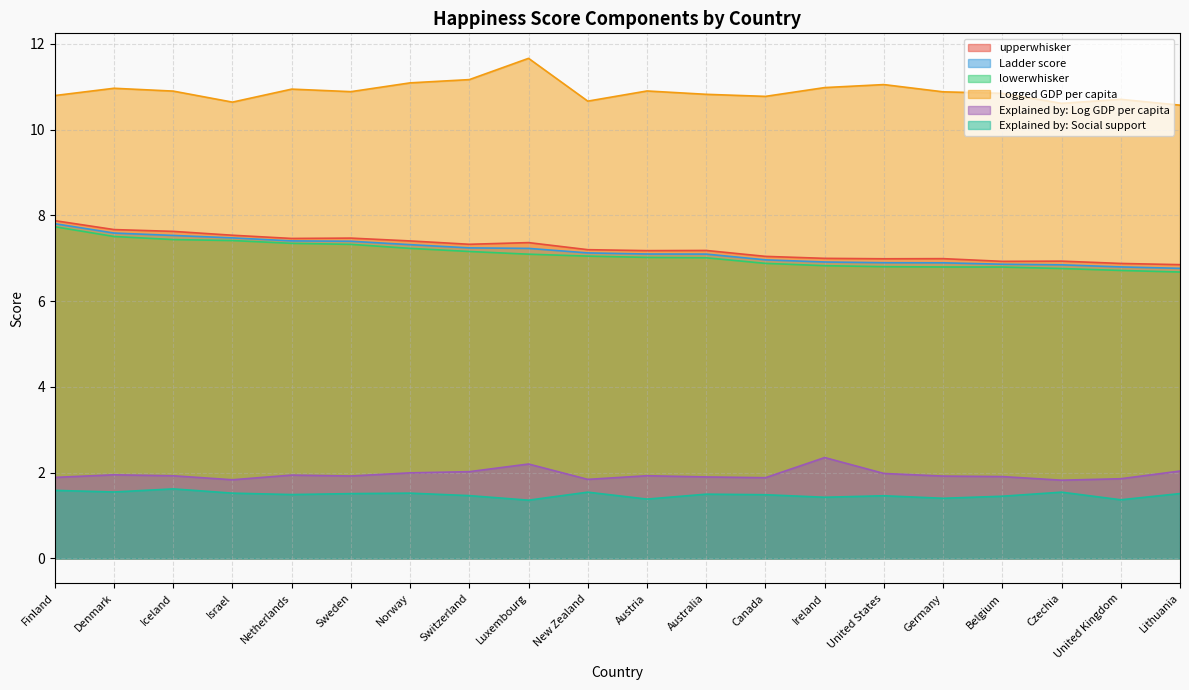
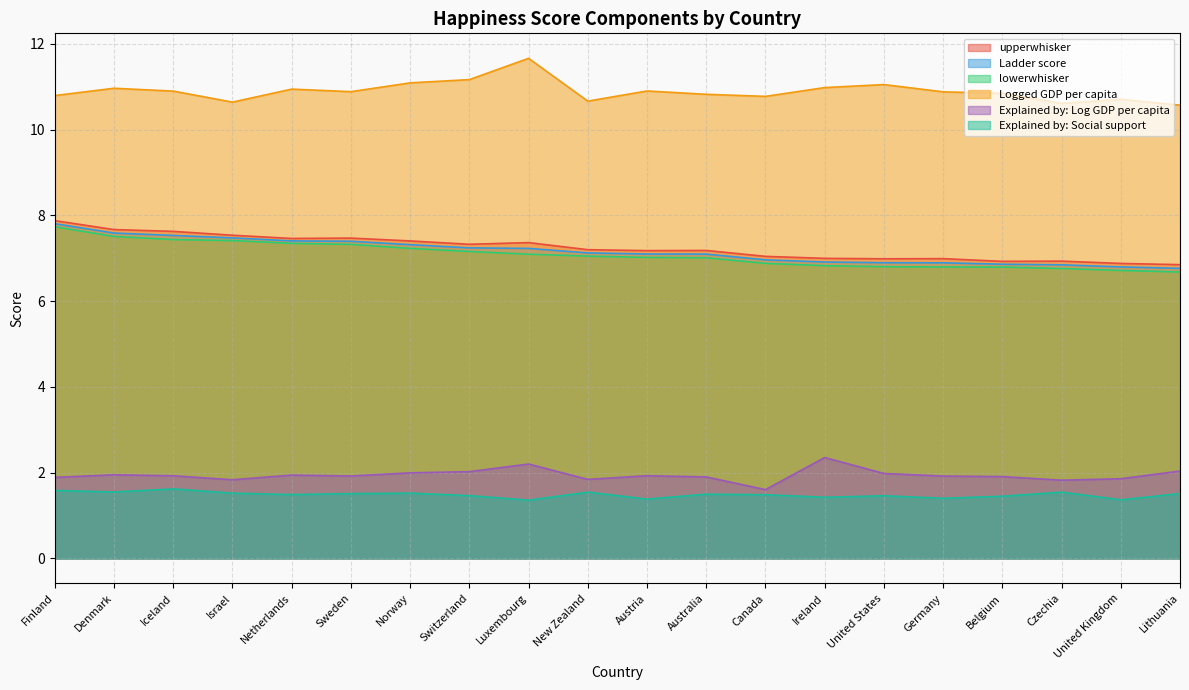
  {
    "upperwhisker": {
      "Finland": 7.9,
      "Denmark": 7.7,
      "Iceland": 7.6,
      "Israel": 7.5,
      "Sweden": 7.5,
      "Norway": 7.4,
      "Switzerland": 7.3,
      "Luxembourg": 7.4,
      "New Zealand": 7.2,
      "Austria": 7.2,
      "Australia": 7.2,
      "Canada": 7.0,
      "Ireland": 7.0,
      "United States": 7.0,
      "Germany": 7.0,
      "Belgium": 6.9,
      "Czechia": 6.9,
      "United Kingdom": 6.9,
      "Lithuania": 6.8
    },
    "Logged GDP per capita": {
      "Finland": 10.8,
      "Denmark": 11.0,
      "Iceland": 10.9,
      "Israel": 10.6,
      "Netherlands": 10.9,
      "Sweden": 10.9,
      "Norway": 11.1,
      "Switzerland": 11.2,
      "Luxembourg": 11.7,
      "New Zealand": 10.7,
      "Austria": 10.9,
      "Australia": 10.8,
      "Canada": 10.8,
      "Ireland": 11.0,
      "United States": 11.0,
      "Germany": 10.9,
      "Lithuania": 10.6
    },
    "Explained by: Log GDP per capita": {
      "Finland": 1.9,
      "Denmark": 1.9,
      "Iceland": 1.9,
      "Israel": 1.8,
      "Netherlands": 1.9,
      "Sweden": 1.9,
      "Norway": 2.0,
      "Switzerland": 2.0,
      "Luxembourg": 2.2,
      "New Zealand": 1.8,
      "Austria": 1.9,
      "Australia": 1.9,
-     "Canada": 1.9,
+     "Canada": 1.6,
      "Ireland": 2.4,
      "United States": 2.0,
      "Germany": 1.9,
      "Belgium": 1.9,
      "Czechia": 1.8,
      "United Kingdom": 1.9,
      "Lithuania": 2.0
    }
  }
